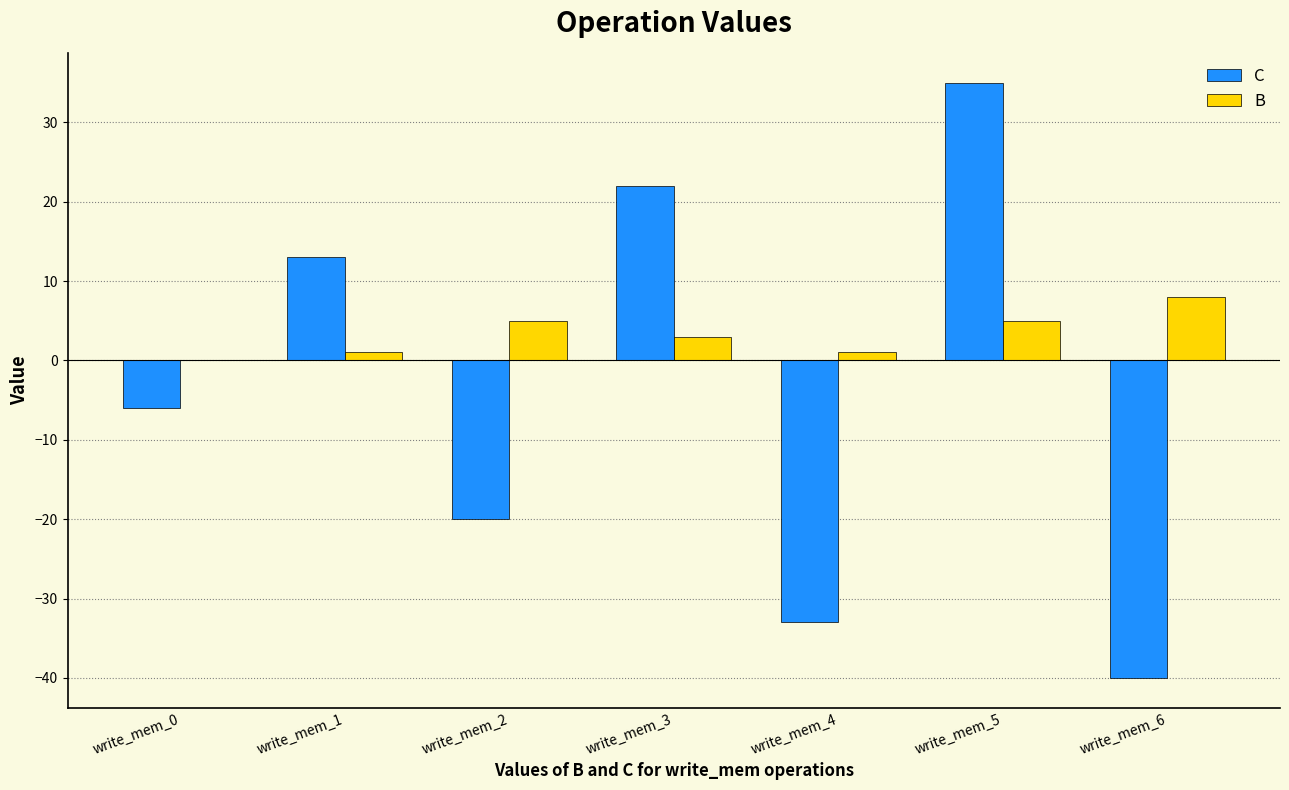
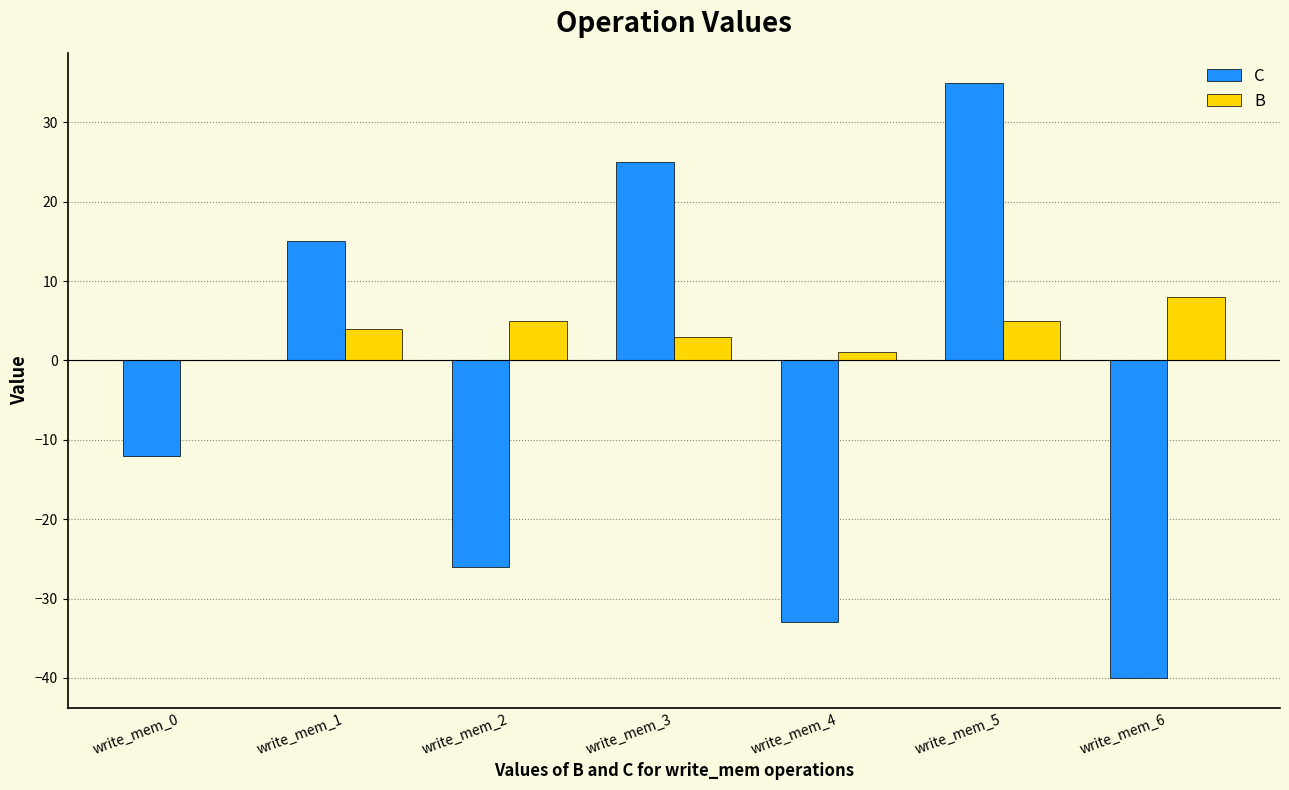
  {
    "C": {
-     "write_mem_0": -6,
-     "write_mem_1": 13,
-     "write_mem_2": -20,
-     "write_mem_3": 22,
+     "write_mem_0": -12,
+     "write_mem_1": 15,
+     "write_mem_2": -26,
+     "write_mem_3": 25,
      "write_mem_4": -33,
      "write_mem_5": 35,
      "write_mem_6": -40
    },
    "B": {
      "write_mem_0": 0,
-     "write_mem_1": 1,
+     "write_mem_1": 4,
      "write_mem_2": 5,
      "write_mem_3": 3,
      "write_mem_4": 1,
      "write_mem_5": 5,
      "write_mem_6": 8
    }
  }
